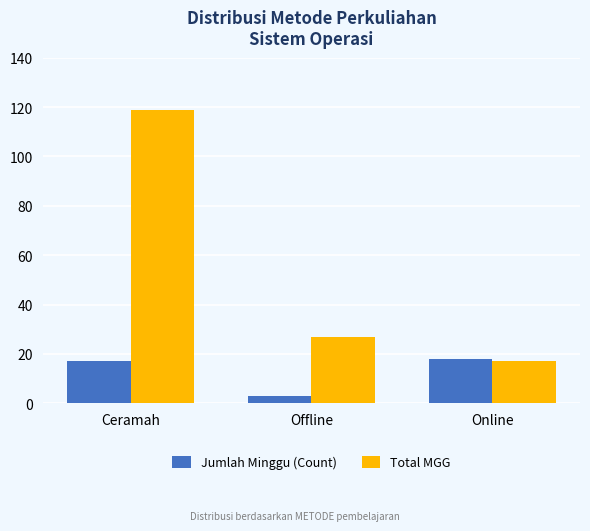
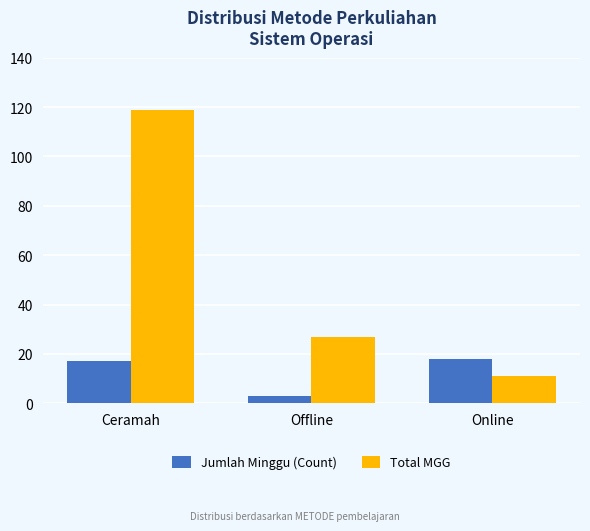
  {
    "Jumlah Minggu (Count)": {
      "Ceramah": 17,
      "Offline": 3,
      "Online": 18
    },
    "Total MGG": {
      "Ceramah": 119,
      "Offline": 27,
-     "Online": 17
+     "Online": 11
    }
  }
